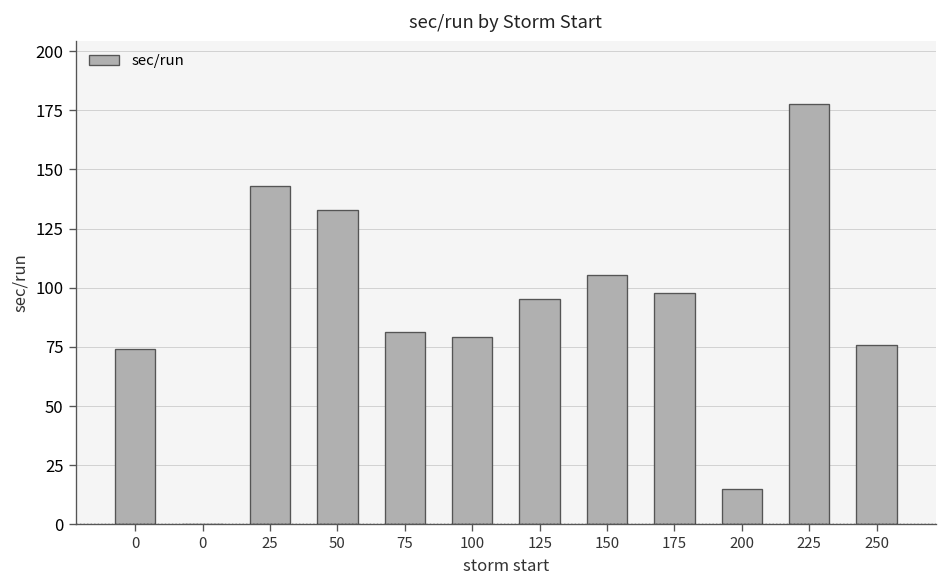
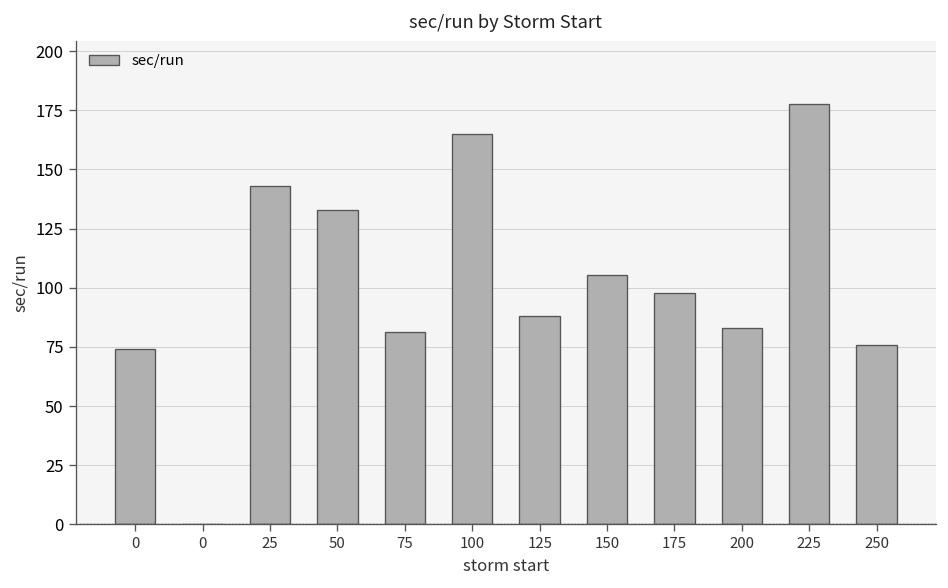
  {
    "25": 143,
    "50": 133,
    "75": 81,
-   "100": 79,
-   "125": 95,
+   "100": 165,
+   "125": 88,
    "150": 105,
    "175": 98,
-   "200": 15,
+   "200": 83,
    "225": 178,
    "250": 76
  }
